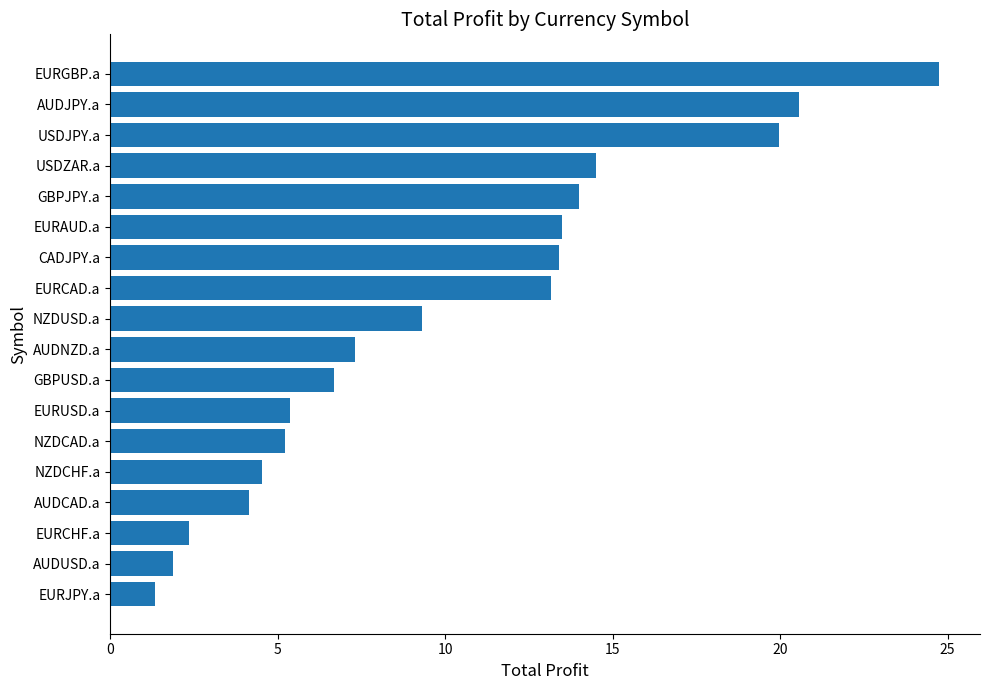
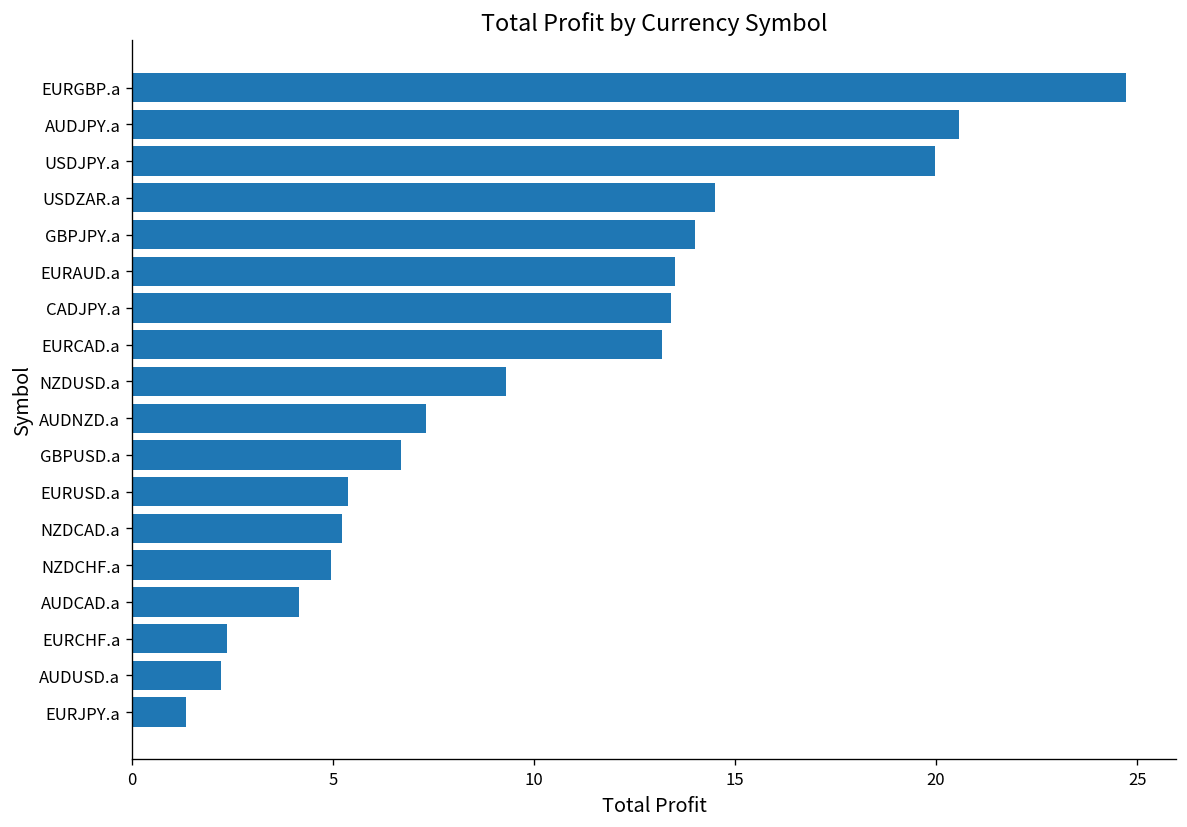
  {
    "EURGBP.a": 24.7,
    "AUDJPY.a": 20.6,
    "USDJPY.a": 20.0,
    "USDZAR.a": 14.5,
    "GBPJPY.a": 14.0,
    "EURAUD.a": 13.5,
    "CADJPY.a": 13.4,
    "EURCAD.a": 13.2,
    "NZDUSD.a": 9.3,
    "AUDNZD.a": 7.3,
    "GBPUSD.a": 6.7,
    "EURUSD.a": 5.4,
    "NZDCAD.a": 5.2,
-   "NZDCHF.a": 4.5,
+   "NZDCHF.a": 4.9,
    "AUDCAD.a": 4.2,
    "EURCHF.a": 2.4,
-   "AUDUSD.a": 1.9,
+   "AUDUSD.a": 2.2,
    "EURJPY.a": 1.3
  }
